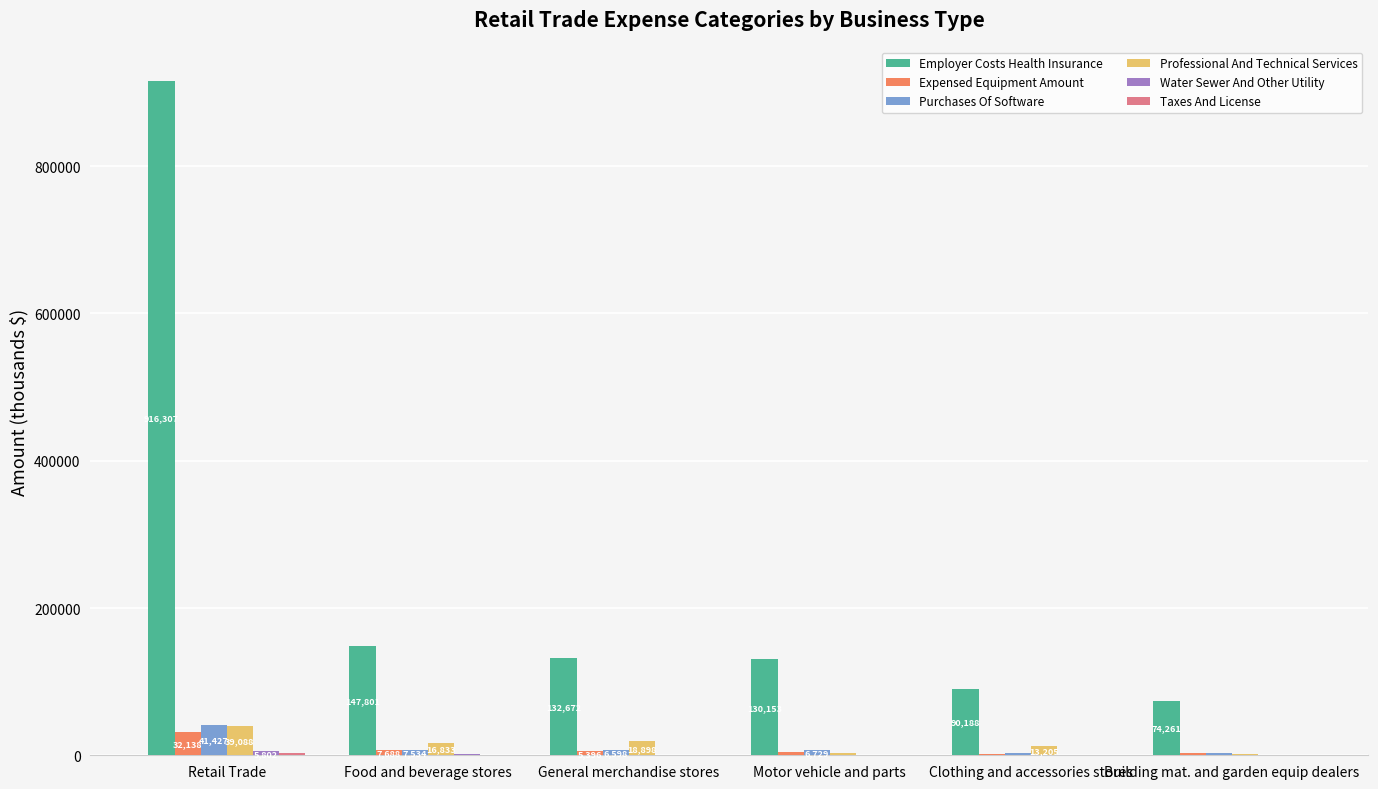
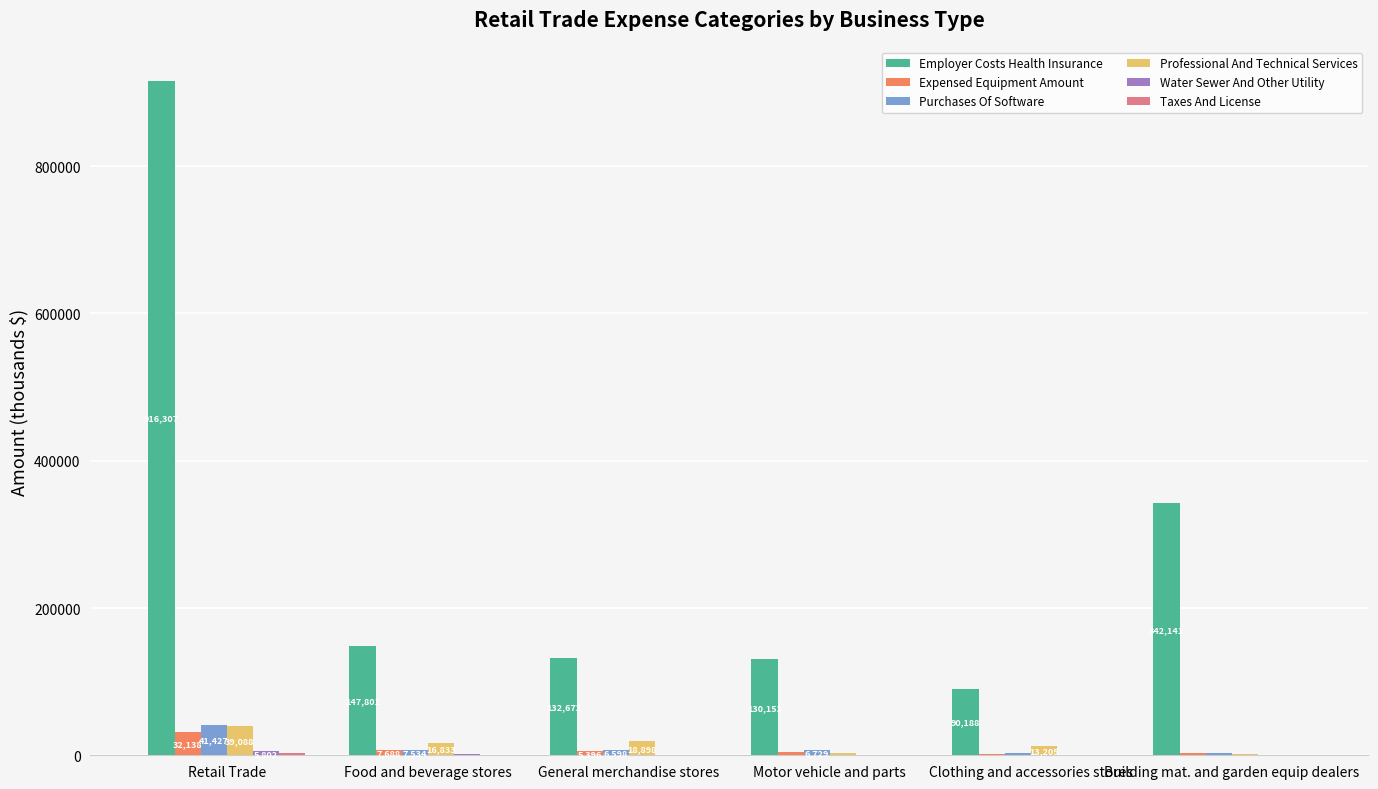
  {
    "Employer Costs Health Insurance": {
      "Retail Trade": "916,307",
      "Food and beverage stores": "147,801",
      "General merchandise stores": "132,672",
      "Motor vehicle and parts": "130,153",
      "Clothing and accessories stores": "90,188",
-     "Building mat. and garden equip dealers": "74,261"
+     "Building mat. and garden equip dealers": "342,141"
    },
    "Professional And Technical Services": {
      "Retail Trade": "39,088",
      "Food and beverage stores": "16,833",
      "General merchandise stores": "18,898",
      "Clothing and accessories stores": "13,205"
    }
  }
